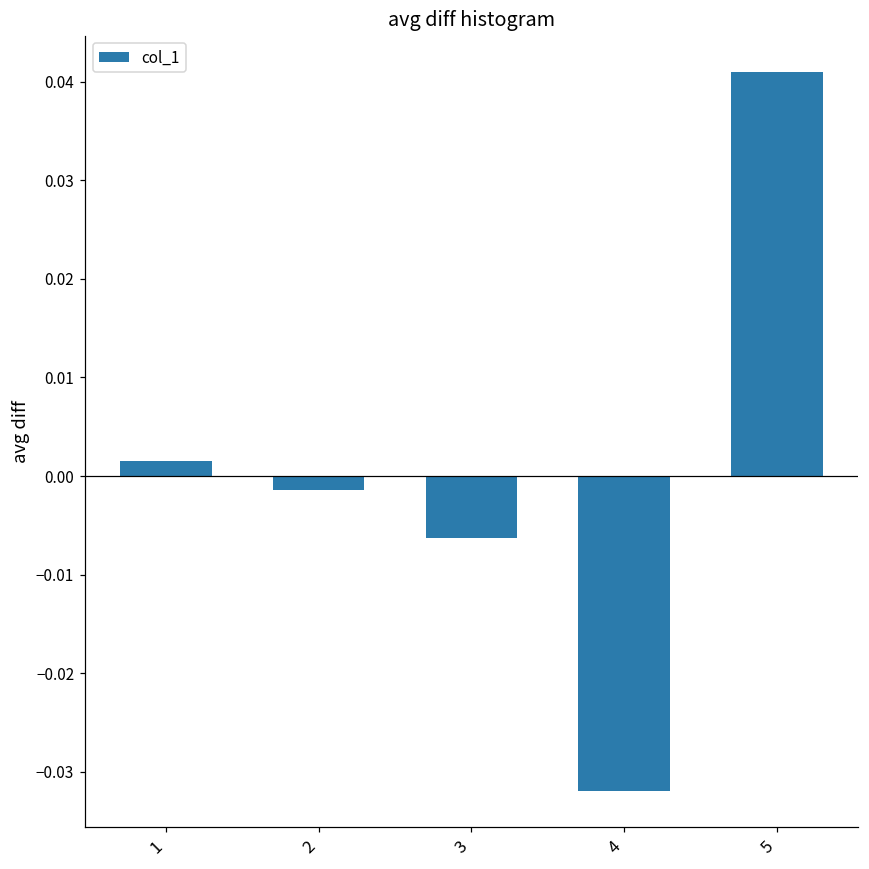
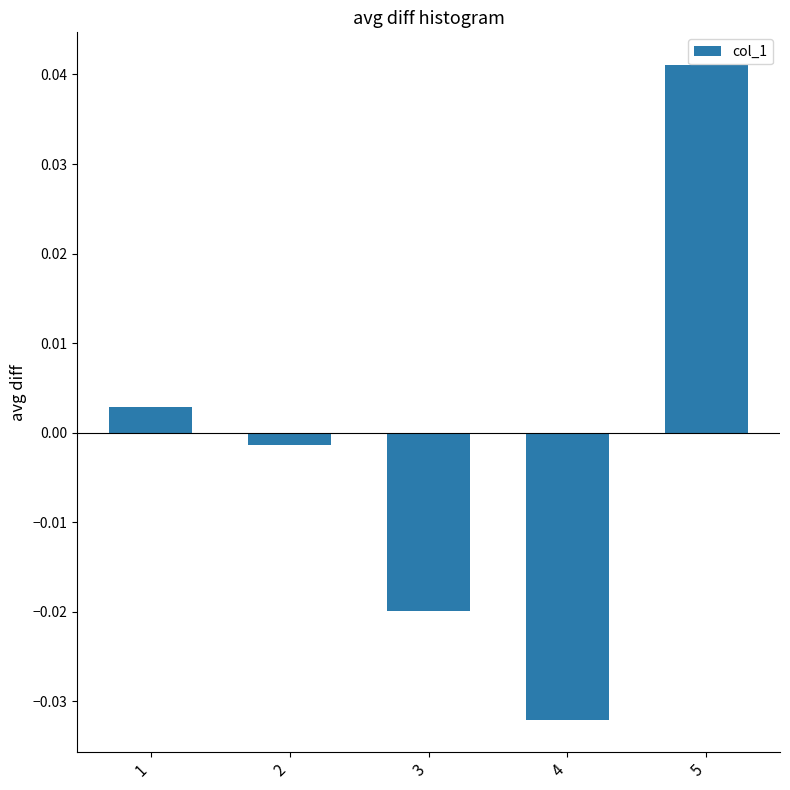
  {
-   "1": 0.002,
+   "1": 0.003,
    "2": -0.001,
-   "3": -0.006,
+   "3": -0.020,
    "4": -0.032,
    "5": 0.041
  }
